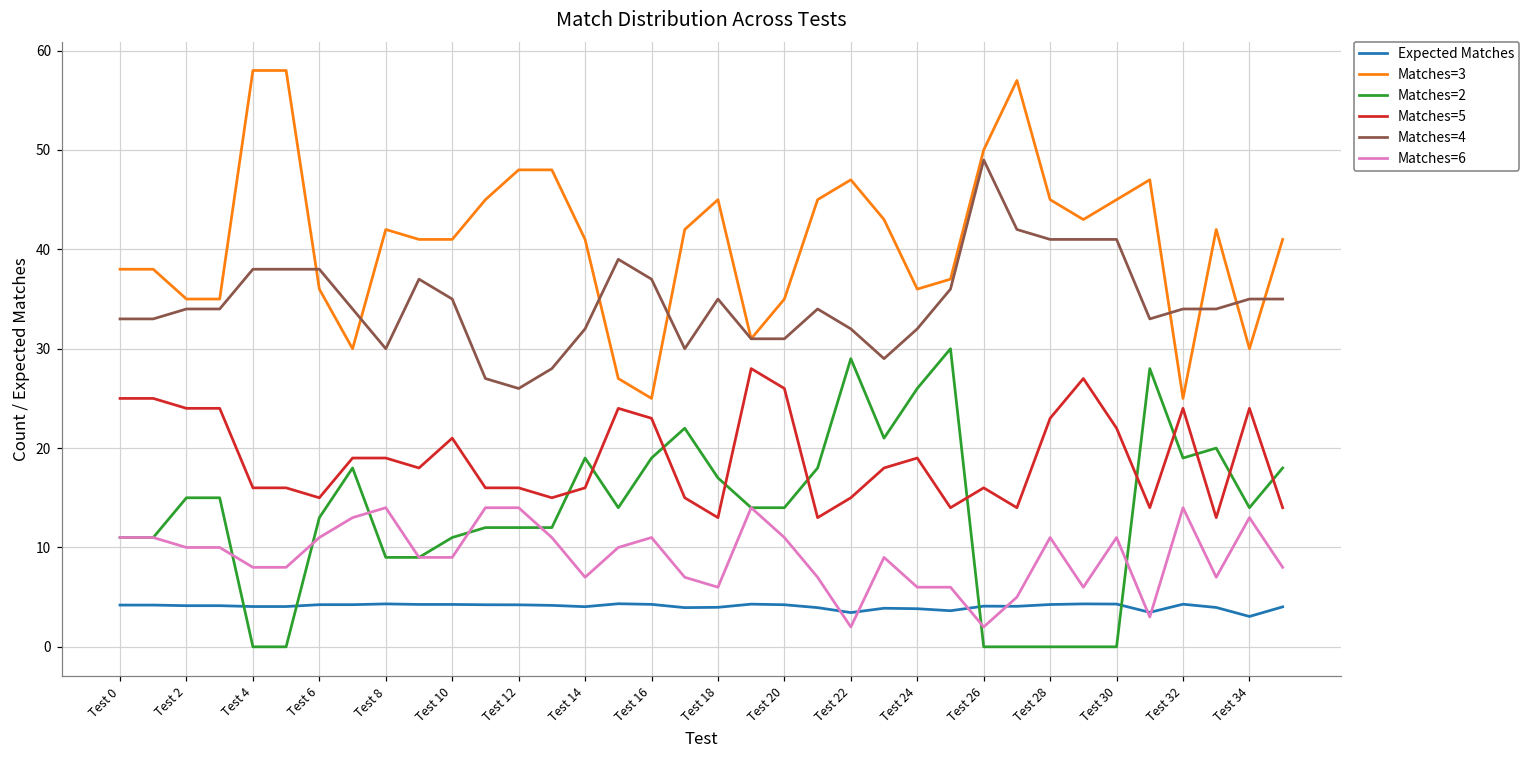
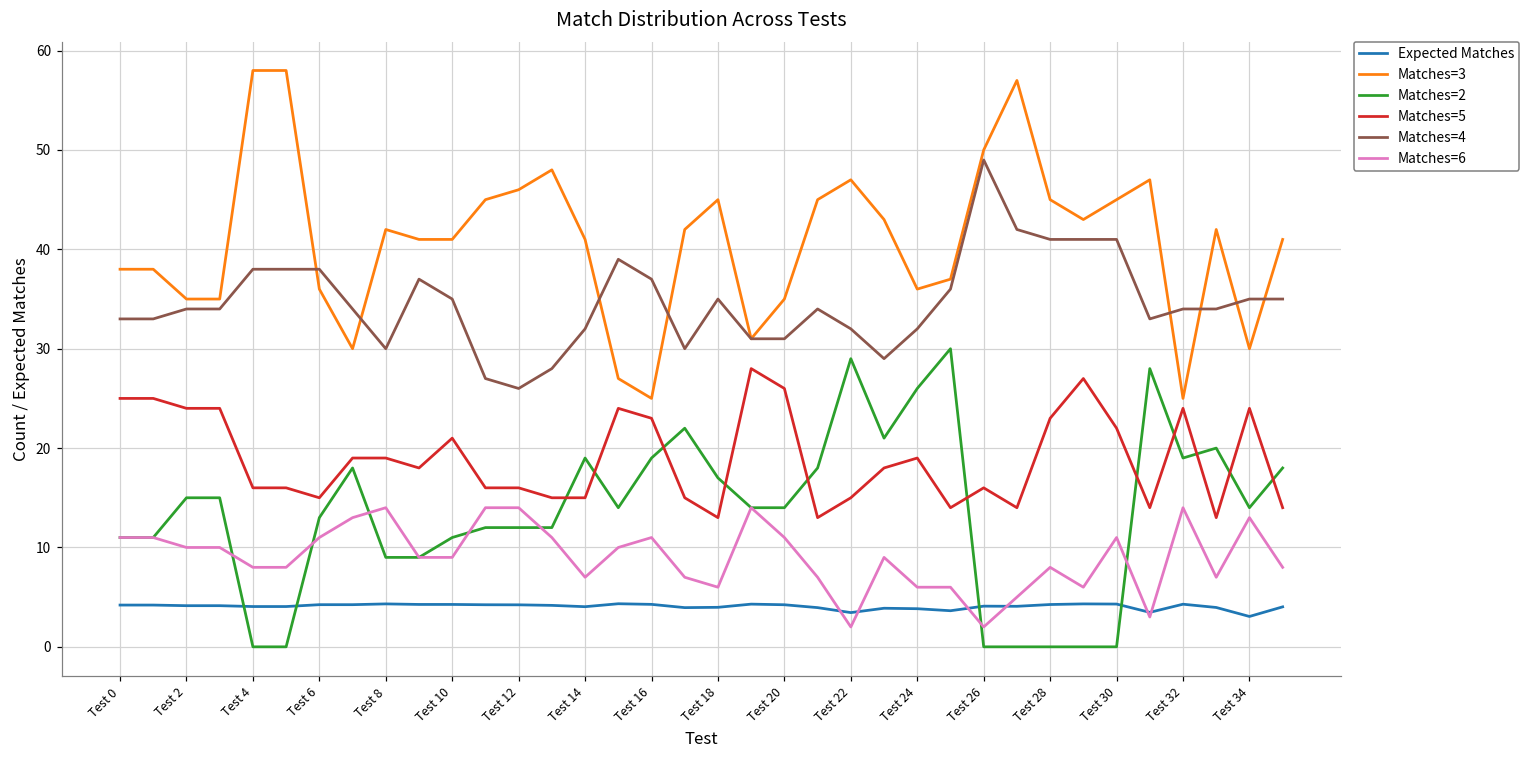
  {
    "Expected Matches": {
      "Test 0": 4,
      "Test 2": 4,
      "Test 4": 4,
      "Test 6": 4,
      "Test 8": 4,
      "Test 10": 4,
      "Test 12": 4,
      "Test 14": 4,
      "Test 16": 4,
      "Test 18": 4,
      "Test 20": 4,
      "Test 22": 3,
      "Test 24": 4,
      "Test 26": 4,
      "Test 28": 4,
      "Test 30": 4,
      "Test 32": 4,
      "Test 34": 3
    },
    "Matches=3": {
      "Test 0": 38,
      "Test 2": 35,
      "Test 4": 58,
      "Test 6": 36,
      "Test 8": 42,
      "Test 10": 41,
-     "Test 12": 48,
+     "Test 12": 46,
      "Test 14": 41,
      "Test 16": 25,
      "Test 18": 45,
      "Test 20": 35,
      "Test 22": 47,
      "Test 24": 36,
      "Test 26": 50,
      "Test 28": 45,
      "Test 30": 45,
      "Test 32": 25,
      "Test 34": 30
    },
    "Matches=2": {
      "Test 2": 15,
      "Test 4": 0,
      "Test 6": 13,
      "Test 8": 9,
      "Test 10": 11,
      "Test 12": 12,
      "Test 14": 19,
      "Test 16": 19,
      "Test 18": 17,
      "Test 20": 14,
      "Test 22": 29,
      "Test 24": 26,
      "Test 26": 0,
      "Test 28": 0,
      "Test 30": 0,
      "Test 32": 19,
      "Test 34": 14
    },
    "Matches=5": {
      "Test 0": 25,
      "Test 2": 24,
      "Test 4": 16,
      "Test 6": 15,
      "Test 8": 19,
      "Test 10": 21,
      "Test 12": 16,
-     "Test 14": 16,
+     "Test 14": 15,
      "Test 16": 23,
      "Test 18": 13,
      "Test 20": 26,
      "Test 22": 15,
      "Test 24": 19,
      "Test 26": 16,
      "Test 28": 23,
      "Test 30": 22,
      "Test 32": 24,
      "Test 34": 24
    },
    "Matches=4": {
      "Test 0": 33,
      "Test 2": 34,
      "Test 4": 38,
      "Test 6": 38,
      "Test 8": 30,
      "Test 10": 35,
      "Test 12": 26,
      "Test 14": 32,
      "Test 16": 37,
      "Test 18": 35,
      "Test 20": 31,
      "Test 22": 32,
      "Test 24": 32,
      "Test 26": 49,
      "Test 28": 41,
      "Test 30": 41,
      "Test 32": 34,
      "Test 34": 35
    },
    "Matches=6": {
      "Test 2": 10,
      "Test 4": 8,
      "Test 6": 11,
      "Test 8": 14,
      "Test 10": 9,
      "Test 12": 14,
      "Test 14": 7,
      "Test 16": 11,
      "Test 18": 6,
      "Test 20": 11,
      "Test 22": 2,
      "Test 24": 6,
      "Test 26": 2,
-     "Test 28": 11,
+     "Test 28": 8,
      "Test 30": 11,
      "Test 32": 14,
      "Test 34": 13
    }
  }
